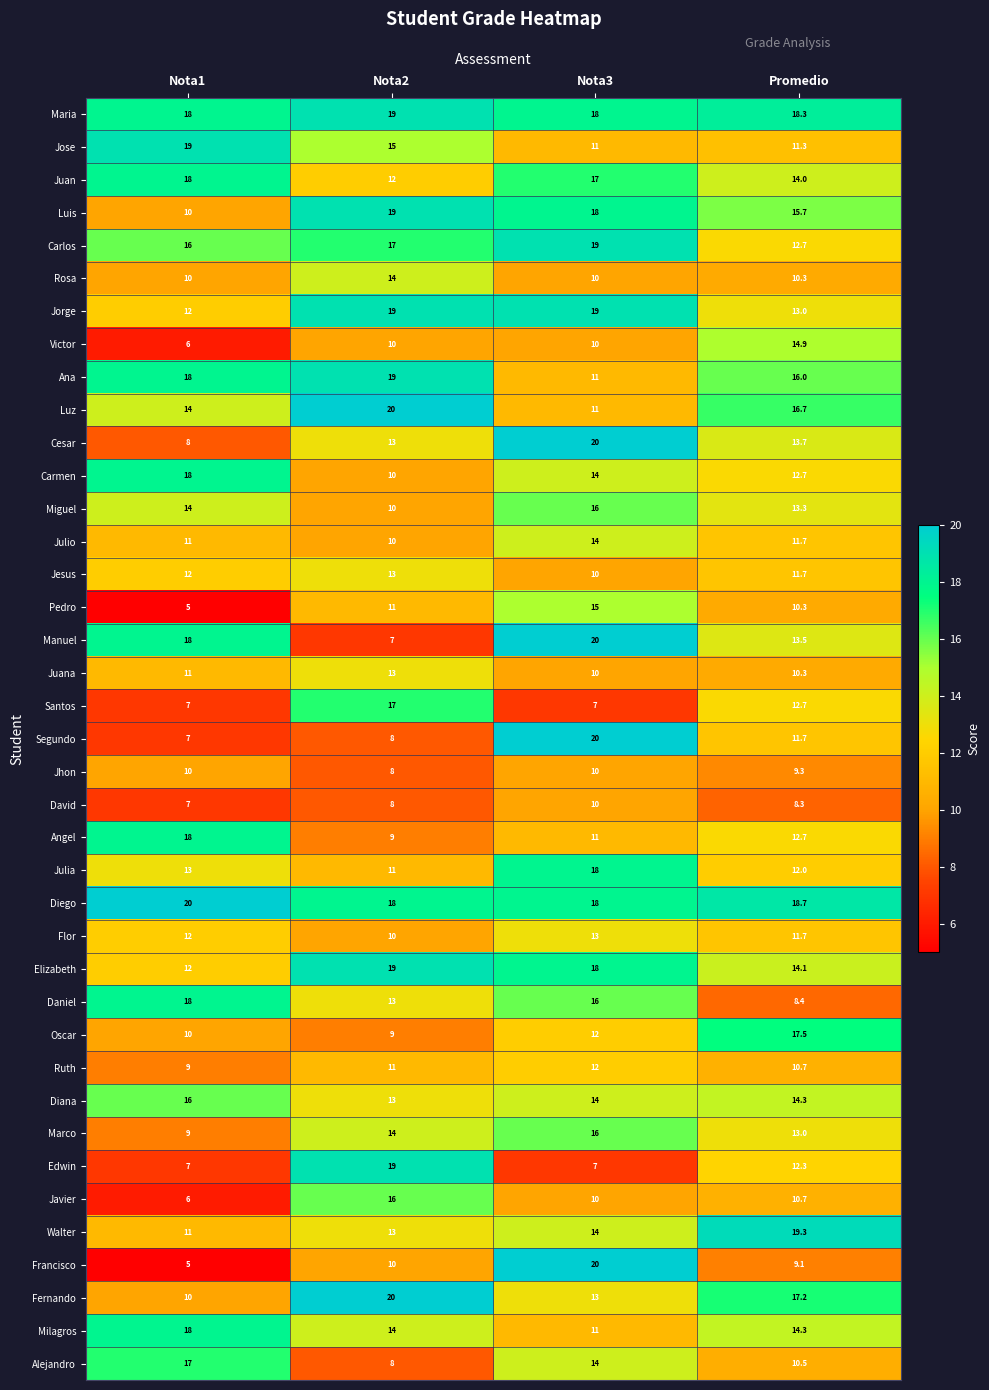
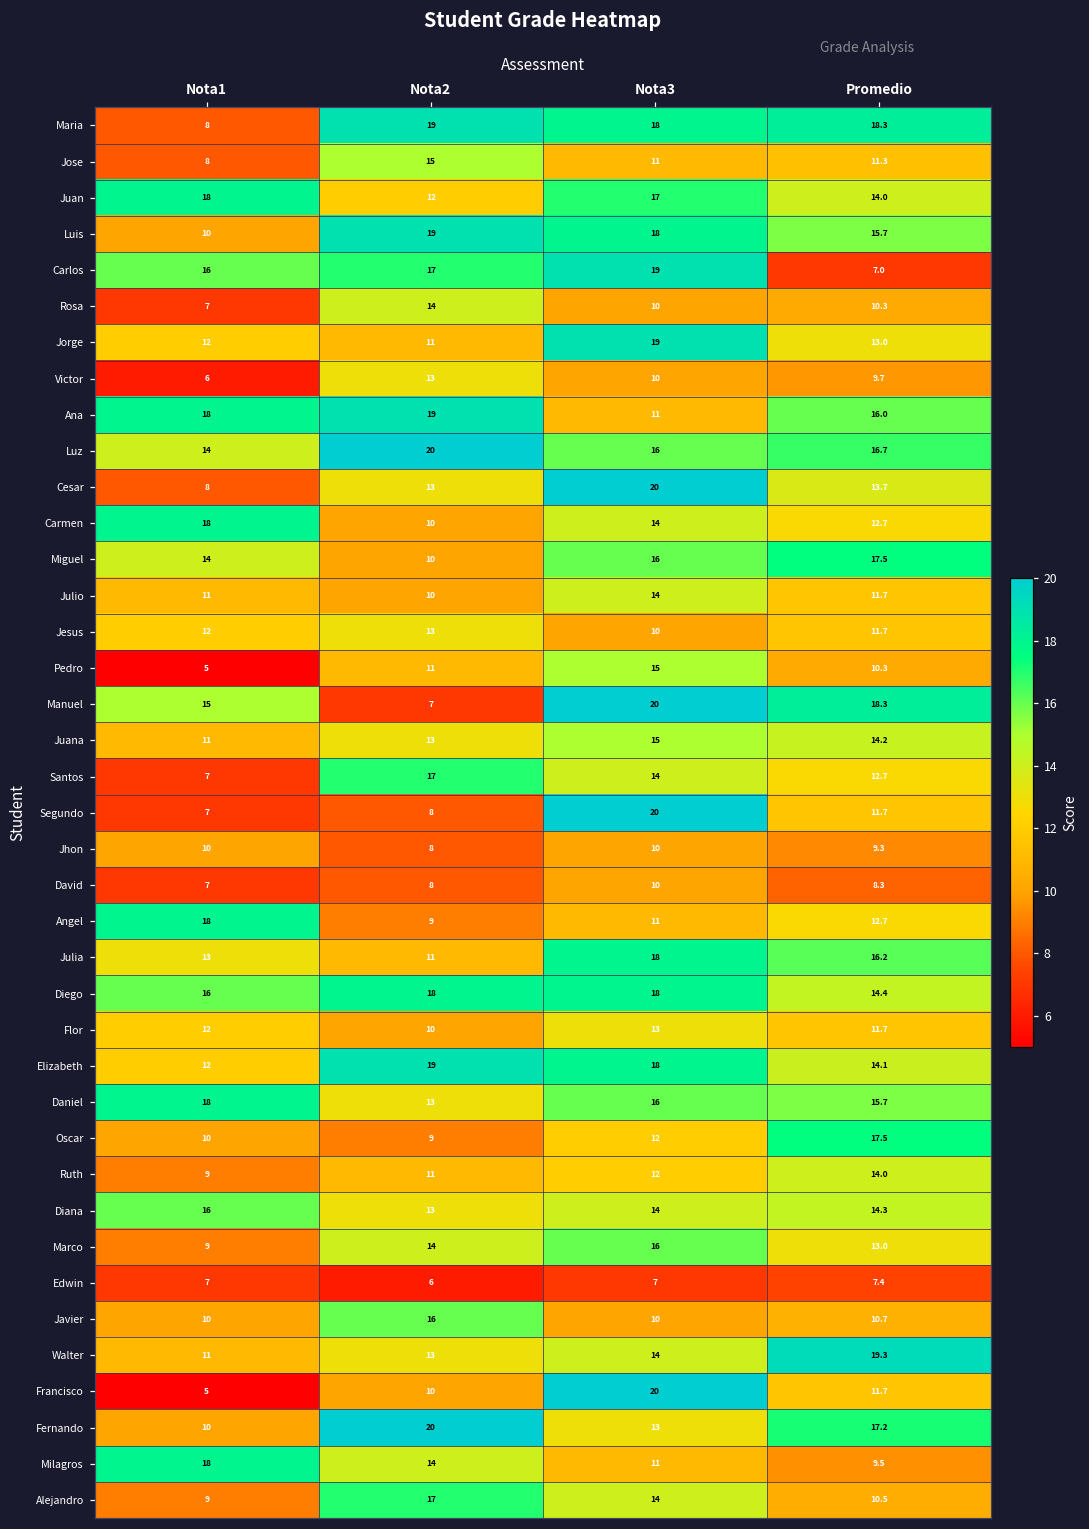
  {
    "Maria": {
-     "Nota1": 18,
+     "Nota1": 8,
      "Nota2": 19,
      "Nota3": 18,
      "Promedio": 18.3
    },
    "Jose": {
-     "Nota1": 19,
+     "Nota1": 8,
      "Nota2": 15,
      "Nota3": 11,
      "Promedio": 11.3
    },
    "Juan": {
      "Nota1": 18,
      "Nota2": 12,
      "Nota3": 17,
      "Promedio": 14.0
    },
    "Luis": {
      "Nota1": 10,
      "Nota2": 19,
      "Nota3": 18,
      "Promedio": 15.7
    },
    "Carlos": {
      "Nota1": 16,
      "Nota2": 17,
      "Nota3": 19,
-     "Promedio": 12.7
+     "Promedio": 7.0
    },
    "Rosa": {
-     "Nota1": 10,
+     "Nota1": 7,
      "Nota2": 14,
      "Nota3": 10,
      "Promedio": 10.3
    },
    "Jorge": {
      "Nota1": 12,
-     "Nota2": 19,
+     "Nota2": 11,
      "Nota3": 19,
      "Promedio": 13.0
    },
    "Victor": {
      "Nota1": 6,
-     "Nota2": 10,
+     "Nota2": 13,
      "Nota3": 10,
-     "Promedio": 14.9
+     "Promedio": 9.7
    },
    "Ana": {
      "Nota1": 18,
      "Nota2": 19,
      "Nota3": 11,
      "Promedio": 16.0
    },
    "Luz": {
      "Nota1": 14,
      "Nota2": 20,
-     "Nota3": 11,
+     "Nota3": 16,
      "Promedio": 16.7
    },
    "Cesar": {
      "Nota1": 8,
      "Nota2": 13,
      "Nota3": 20,
      "Promedio": 13.7
    },
    "Carmen": {
      "Nota1": 18,
      "Nota2": 10,
      "Nota3": 14,
      "Promedio": 12.7
    },
    "Miguel": {
      "Nota1": 14,
      "Nota2": 10,
      "Nota3": 16,
-     "Promedio": 13.3
+     "Promedio": 17.5
    },
    "Julio": {
      "Nota1": 11,
      "Nota2": 10,
      "Nota3": 14,
      "Promedio": 11.7
    },
    "Jesus": {
      "Nota1": 12,
      "Nota2": 13,
      "Nota3": 10,
      "Promedio": 11.7
    },
    "Pedro": {
      "Nota1": 5,
      "Nota2": 11,
      "Nota3": 15,
      "Promedio": 10.3
    },
    "Manuel": {
-     "Nota1": 18,
+     "Nota1": 15,
      "Nota2": 7,
      "Nota3": 20,
-     "Promedio": 13.5
+     "Promedio": 18.3
    },
    "Juana": {
      "Nota1": 11,
      "Nota2": 13,
-     "Nota3": 10,
-     "Promedio": 10.3
+     "Nota3": 15,
+     "Promedio": 14.2
    },
    "Santos": {
      "Nota1": 7,
      "Nota2": 17,
-     "Nota3": 7,
+     "Nota3": 14,
      "Promedio": 12.7
    },
    "Segundo": {
      "Nota1": 7,
      "Nota2": 8,
      "Nota3": 20,
      "Promedio": 11.7
    },
    "Jhon": {
      "Nota1": 10,
      "Nota2": 8,
      "Nota3": 10,
      "Promedio": 9.3
    },
    "David": {
      "Nota1": 7,
      "Nota2": 8,
      "Nota3": 10,
      "Promedio": 8.3
    },
    "Angel": {
      "Nota1": 18,
      "Nota2": 9,
      "Nota3": 11,
      "Promedio": 12.7
    },
    "Julia": {
      "Nota1": 13,
      "Nota2": 11,
      "Nota3": 18,
-     "Promedio": 12.0
+     "Promedio": 16.2
    },
    "Diego": {
-     "Nota1": 20,
+     "Nota1": 16,
      "Nota2": 18,
      "Nota3": 18,
-     "Promedio": 18.7
+     "Promedio": 14.4
    },
    "Flor": {
      "Nota1": 12,
      "Nota2": 10,
      "Nota3": 13,
      "Promedio": 11.7
    },
    "Elizabeth": {
      "Nota1": 12,
      "Nota2": 19,
      "Nota3": 18,
      "Promedio": 14.1
    },
    "Daniel": {
      "Nota1": 18,
      "Nota2": 13,
      "Nota3": 16,
-     "Promedio": 8.4
+     "Promedio": 15.7
    },
    "Oscar": {
      "Nota1": 10,
      "Nota2": 9,
      "Nota3": 12,
      "Promedio": 17.5
    },
    "Ruth": {
      "Nota1": 9,
      "Nota2": 11,
      "Nota3": 12,
-     "Promedio": 10.7
+     "Promedio": 14.0
    },
    "Diana": {
      "Nota1": 16,
      "Nota2": 13,
      "Nota3": 14,
      "Promedio": 14.3
    },
    "Marco": {
      "Nota1": 9,
      "Nota2": 14,
      "Nota3": 16,
      "Promedio": 13.0
    },
    "Edwin": {
      "Nota1": 7,
-     "Nota2": 19,
+     "Nota2": 6,
      "Nota3": 7,
-     "Promedio": 12.3
+     "Promedio": 7.4
    },
    "Javier": {
-     "Nota1": 6,
+     "Nota1": 10,
      "Nota2": 16,
      "Nota3": 10,
      "Promedio": 10.7
    },
    "Walter": {
      "Nota1": 11,
      "Nota2": 13,
      "Nota3": 14,
      "Promedio": 19.3
    },
    "Francisco": {
      "Nota1": 5,
      "Nota2": 10,
      "Nota3": 20,
-     "Promedio": 9.1
+     "Promedio": 11.7
    },
    "Fernando": {
      "Nota1": 10,
      "Nota2": 20,
      "Nota3": 13,
      "Promedio": 17.2
    },
    "Milagros": {
      "Nota1": 18,
      "Nota2": 14,
      "Nota3": 11,
-     "Promedio": 14.3
+     "Promedio": 9.5
    },
    "Alejandro": {
-     "Nota1": 17,
-     "Nota2": 8,
+     "Nota1": 9,
+     "Nota2": 17,
      "Nota3": 14,
      "Promedio": 10.5
    }
  }
